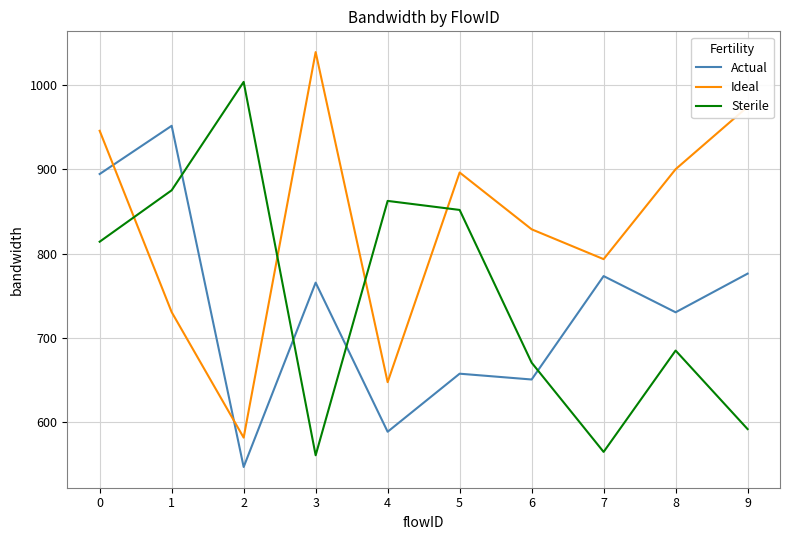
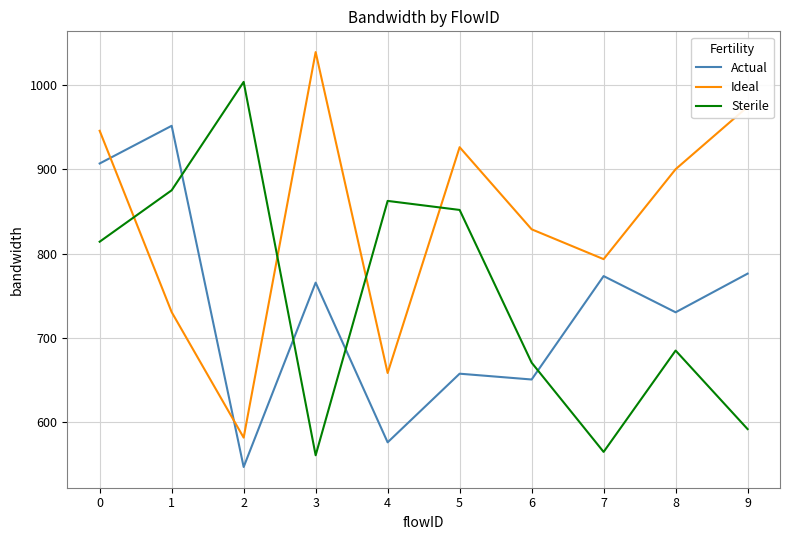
  {
    "Actual": {
-     "0": 890,
+     "0": 910,
      "1": 950,
      "2": 550,
      "3": 770,
-     "4": 590,
+     "4": 580,
      "5": 660,
      "6": 650,
      "7": 770,
      "8": 730,
      "9": 780
    },
    "Ideal": {
      "0": 950,
      "1": 730,
      "2": 580,
      "3": 1040,
-     "4": 650,
-     "5": 900,
+     "4": 660,
+     "5": 930,
      "6": 830,
      "7": 790,
      "8": 900
    },
    "Sterile": {
      "0": 810,
      "1": 880,
      "2": 1000,
      "3": 560,
      "4": 860,
      "5": 850,
      "6": 670,
      "7": 570,
      "8": 690,
      "9": 590
    }
  }
